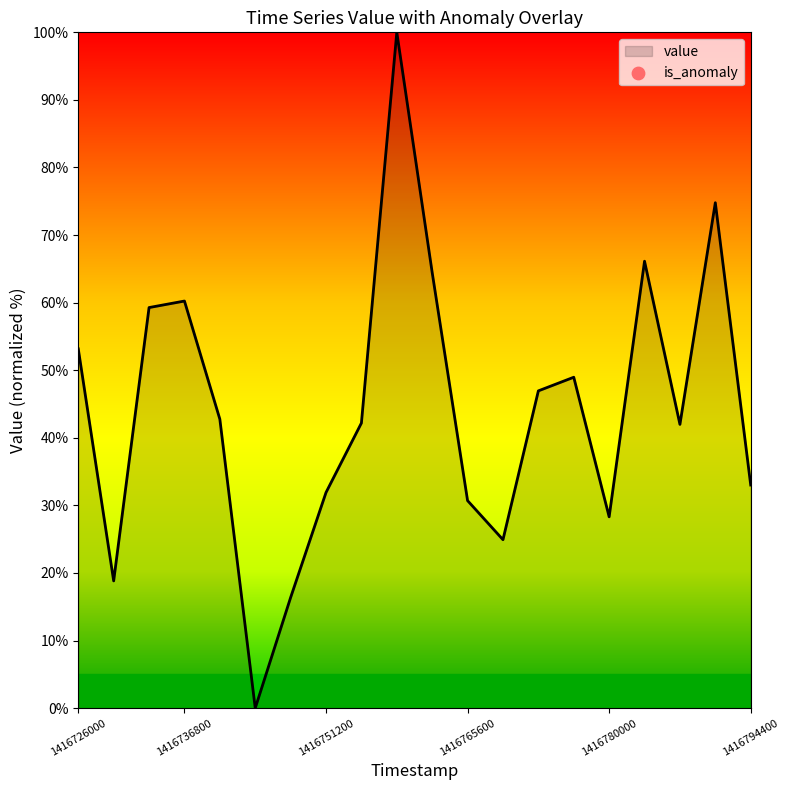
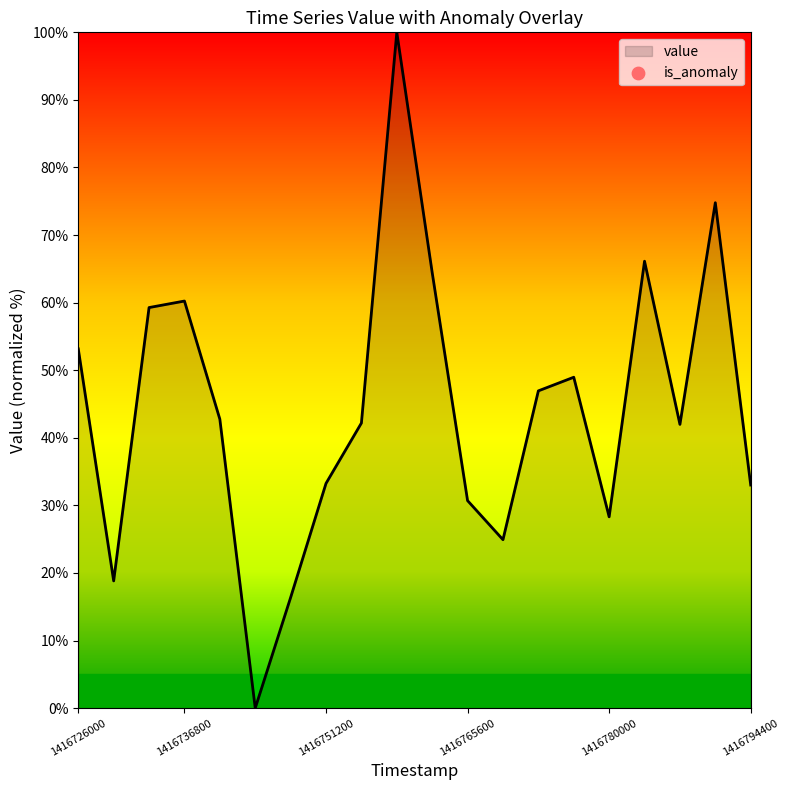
  {
    "1416726000": "53%",
    "1416736800": "60%",
-   "1416751200": "32%",
+   "1416751200": "33%",
    "1416765600": "31%",
    "1416780000": "28%",
    "1416794400": "33%"
  }
